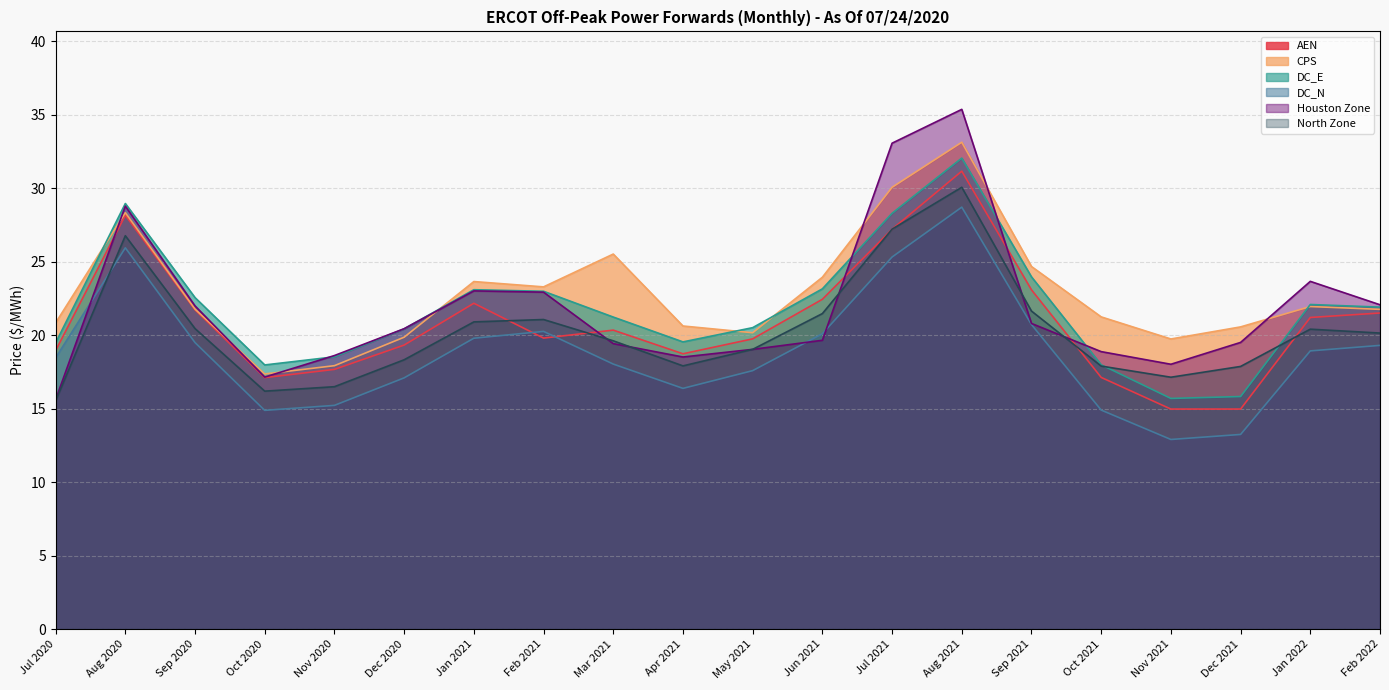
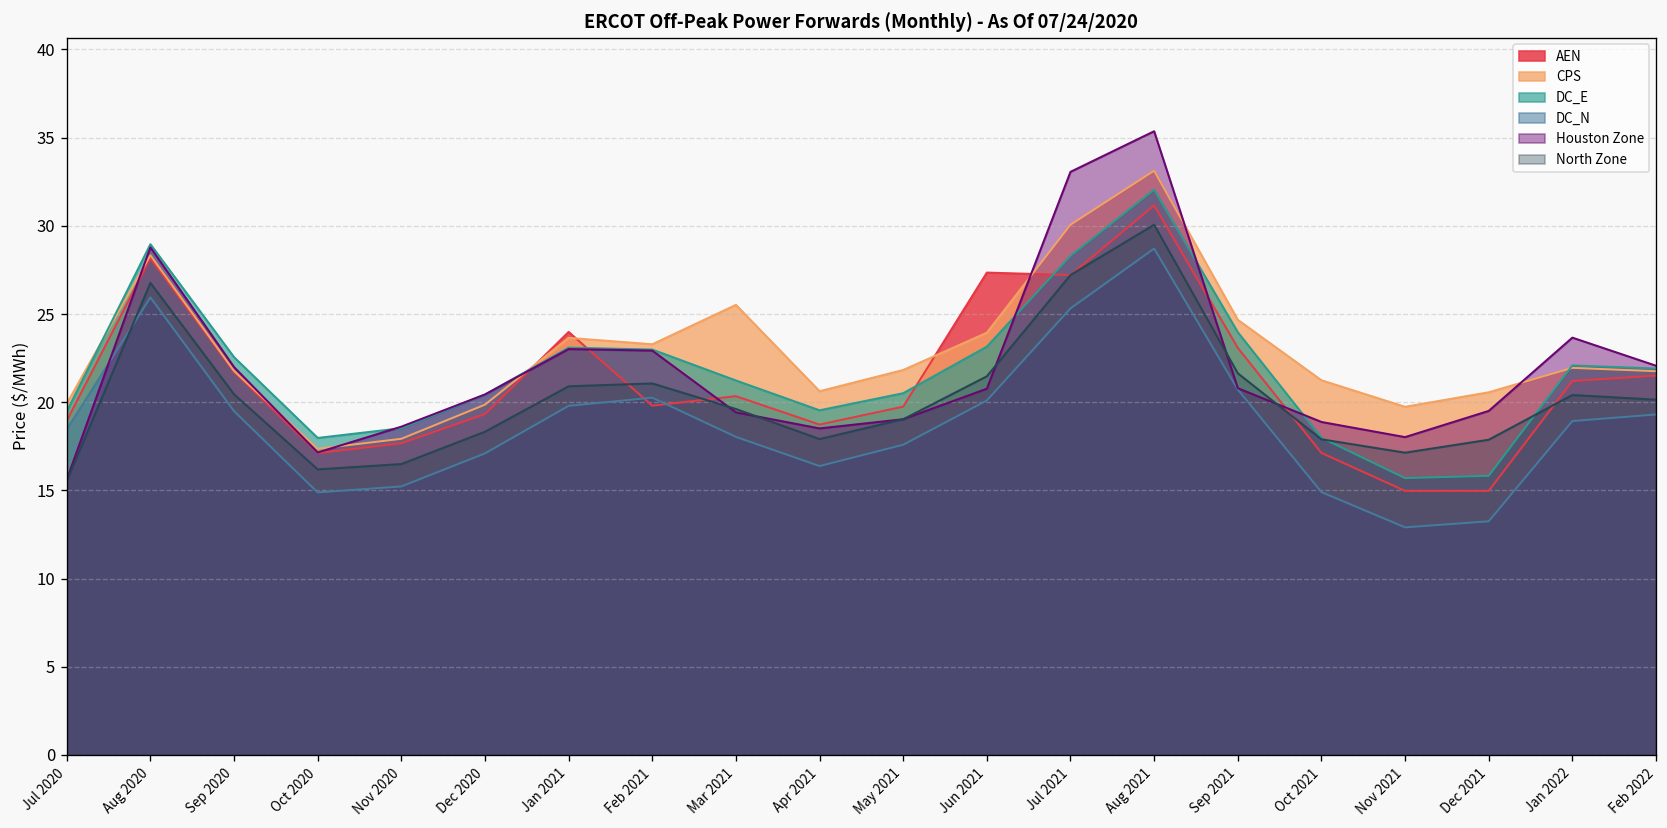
  {
    "AEN": {
      "Jul 2020": 18.9,
      "Aug 2020": 28.2,
      "Nov 2020": 17.7,
      "Dec 2020": 19.3,
-     "Jan 2021": 22.2,
+     "Jan 2021": 24.0,
      "Feb 2021": 19.8,
      "Mar 2021": 20.3,
      "Apr 2021": 18.7,
      "May 2021": 19.7,
-     "Jun 2021": 22.4,
+     "Jun 2021": 27.4,
      "Aug 2021": 31.2,
      "Sep 2021": 23.1,
      "Oct 2021": 17.1,
      "Nov 2021": 15.0,
      "Dec 2021": 15.0,
      "Jan 2022": 21.2,
      "Feb 2022": 21.5
    },
    "CPS": {
-     "Jul 2020": 20.8,
+     "Jul 2020": 19.9,
      "Aug 2020": 28.3,
      "Oct 2020": 17.4,
      "Nov 2020": 17.9,
      "Dec 2020": 19.9,
      "Jan 2021": 23.6,
      "Feb 2021": 23.3,
      "Mar 2021": 25.5,
      "Apr 2021": 20.6,
-     "May 2021": 20.2,
+     "May 2021": 21.8,
      "Jun 2021": 23.9,
      "Jul 2021": 30.1,
      "Aug 2021": 33.1,
      "Sep 2021": 24.7,
      "Oct 2021": 21.2,
      "Nov 2021": 19.7,
      "Dec 2021": 20.6
    },
    "Houston Zone": {
      "Aug 2020": 28.8,
      "Sep 2020": 22.0,
      "Mar 2021": 19.4,
      "Apr 2021": 18.5,
-     "Jun 2021": 19.7,
+     "Jun 2021": 20.8,
      "Jul 2021": 33.1,
      "Aug 2021": 35.4,
      "Oct 2021": 18.9,
      "Nov 2021": 18.0,
      "Dec 2021": 19.5,
      "Jan 2022": 23.7
    }
  }
